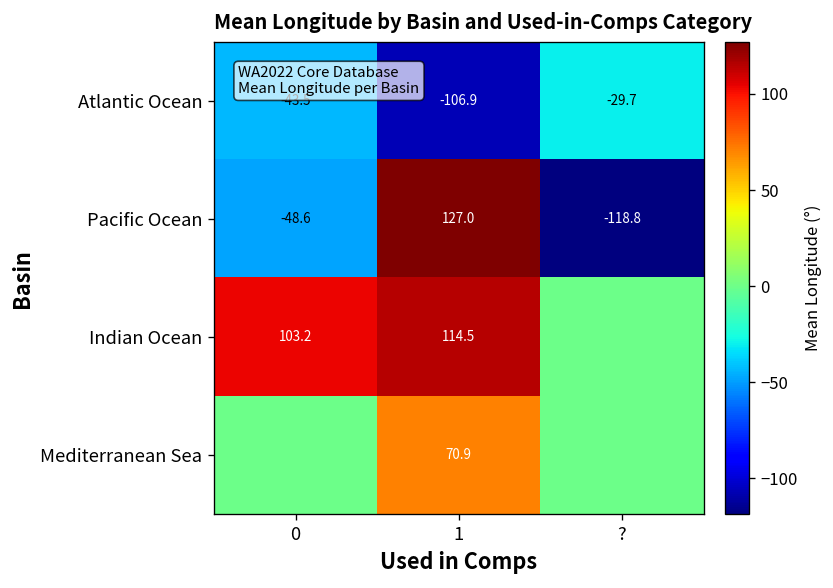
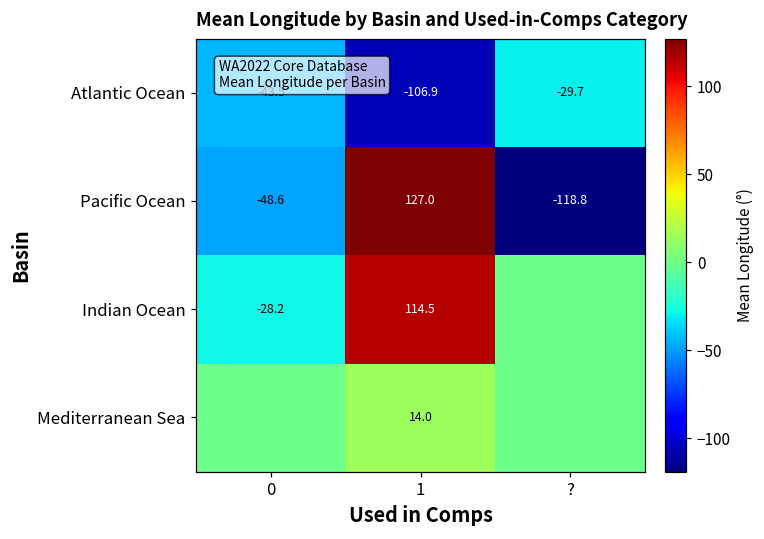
  {
    "Atlantic Ocean": {
      "1": -106.9,
      "?": -29.7
    },
    "Pacific Ocean": {
      "0": -48.6,
      "1": 127.0,
      "?": -118.8
    },
    "Indian Ocean": {
-     "0": 103.2,
+     "0": -28.2,
      "1": 114.5
    },
    "Mediterranean Sea": {
-     "1": 70.9
+     "1": 14.0
    }
  }
